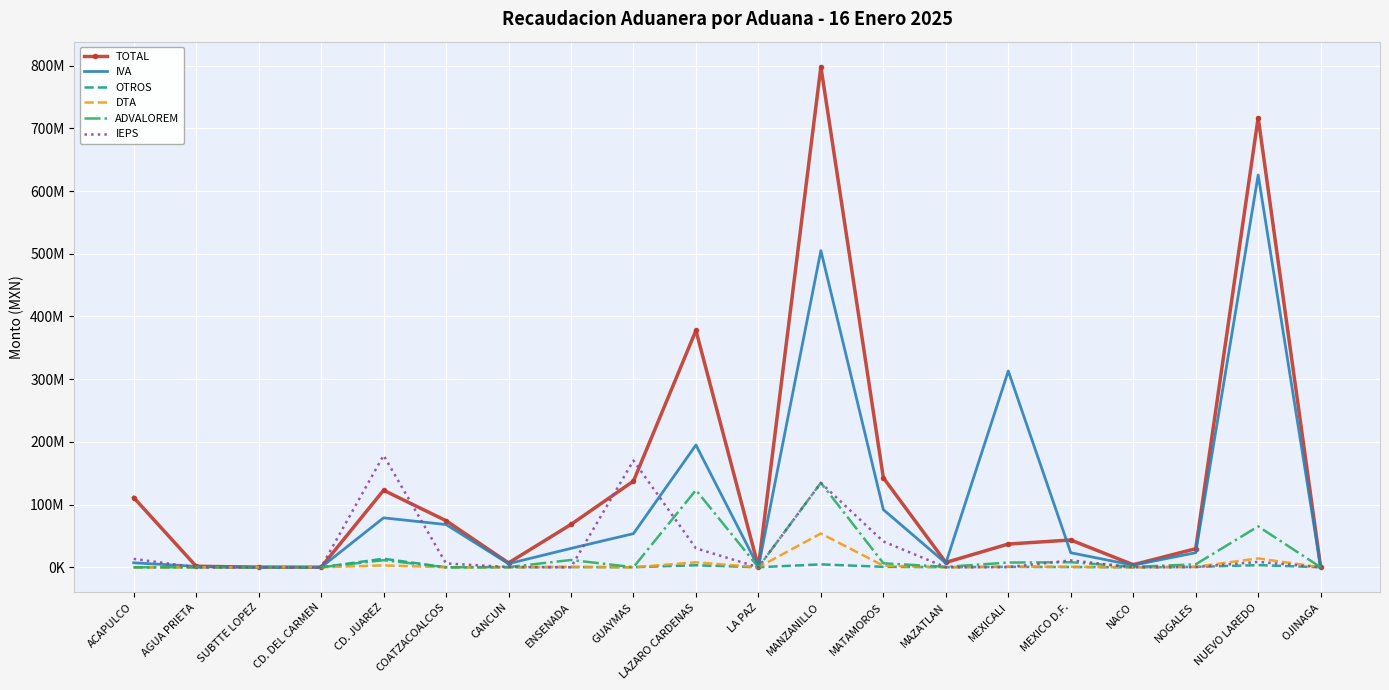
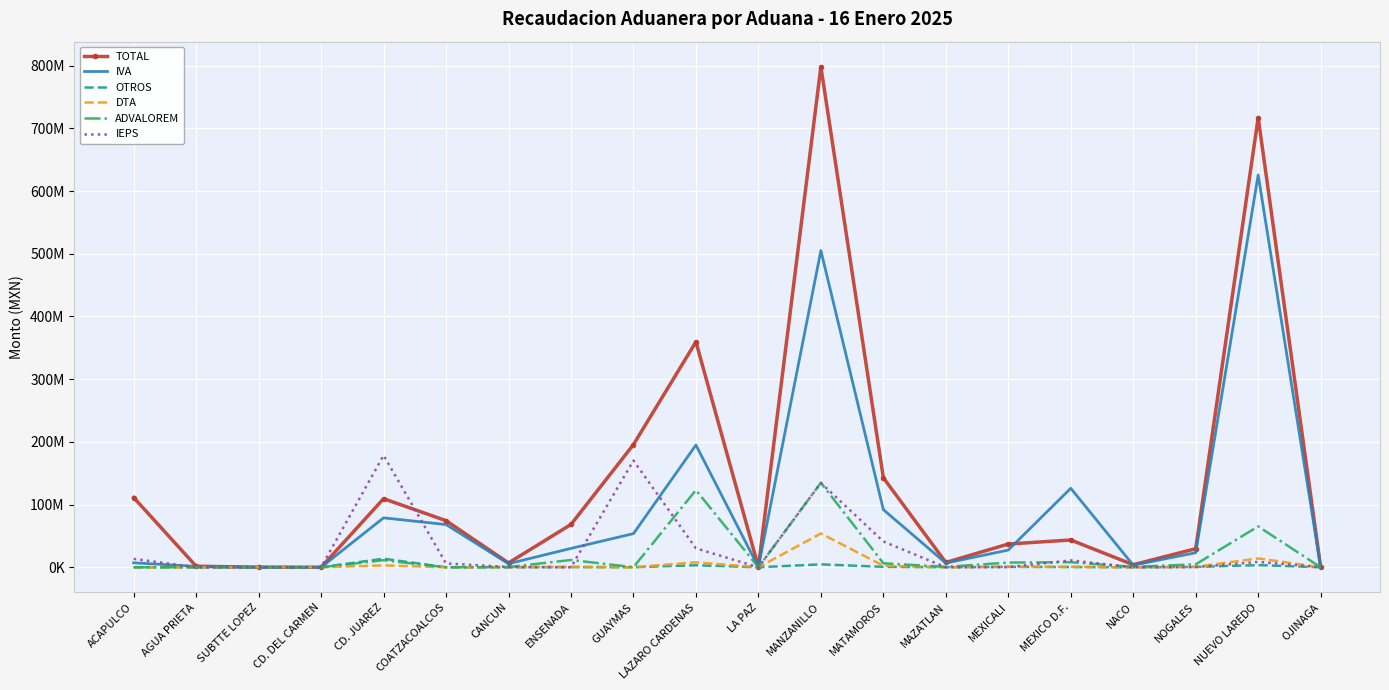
  {
    "TOTAL": {
      "ACAPULCO": 110000000,
-     "CD. JUAREZ": 120000000,
+     "CD. JUAREZ": 110000000,
      "COATZACOALCOS": 70000000,
      "ENSENADA": 70000000,
-     "GUAYMAS": 140000000,
-     "LAZARO CARDENAS": 380000000,
+     "GUAYMAS": 200000000,
+     "LAZARO CARDENAS": 360000000,
      "MANZANILLO": 800000000,
      "MATAMOROS": 140000000,
      "MEXICALI": 40000000,
      "MEXICO D.F.": 40000000,
      "NOGALES": 30000000,
      "NUEVO LAREDO": 720000000
    },
    "IVA": {
      "ACAPULCO": 10000000,
      "CD. JUAREZ": 80000000,
      "COATZACOALCOS": 70000000,
      "ENSENADA": 30000000,
      "GUAYMAS": 50000000,
      "LAZARO CARDENAS": 190000000,
      "MANZANILLO": 510000000,
      "MATAMOROS": 90000000,
-     "MEXICALI": 310000000,
-     "MEXICO D.F.": 20000000,
+     "MEXICALI": 30000000,
+     "MEXICO D.F.": 130000000,
      "NOGALES": 20000000,
      "NUEVO LAREDO": 630000000
    },
    "DTA": {
      "CD. JUAREZ": 0,
      "LAZARO CARDENAS": 10000000,
      "MANZANILLO": 50000000,
      "NUEVO LAREDO": 10000000
    },
    "IEPS": {
      "ACAPULCO": 10000000,
      "CD. JUAREZ": 180000000,
      "COATZACOALCOS": 10000000,
      "GUAYMAS": 170000000,
      "LAZARO CARDENAS": 30000000,
      "MATAMOROS": 40000000,
      "NUEVO LAREDO": 10000000
    }
  }
